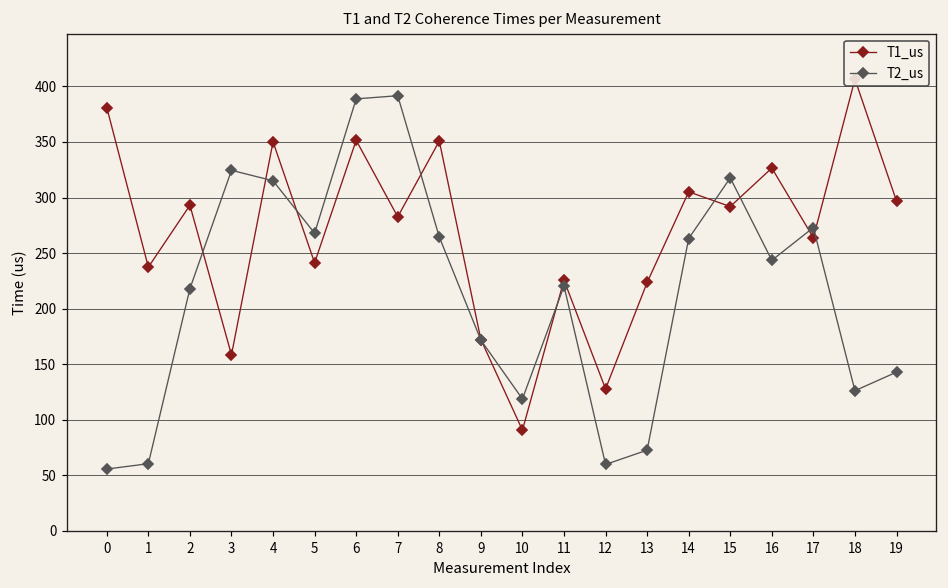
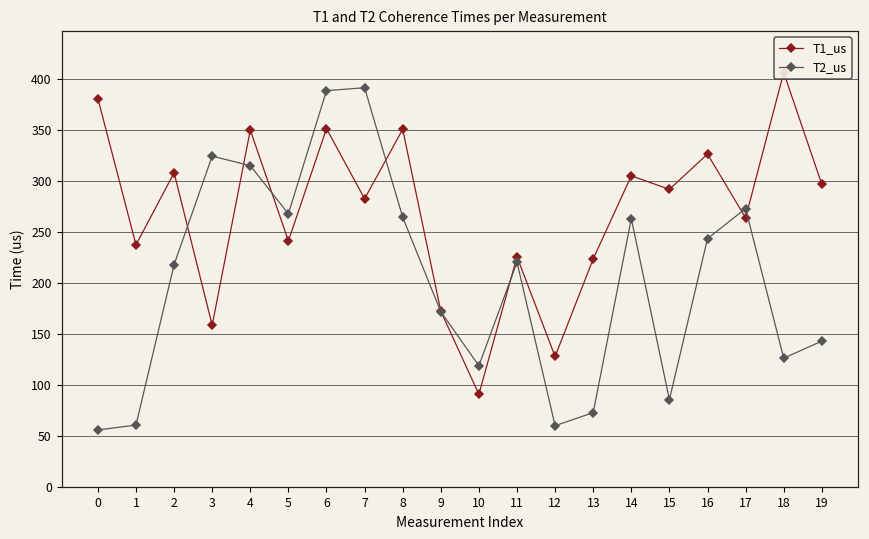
  {
    "T1_us": {
      "0": 380,
      "1": 240,
-     "2": 290,
+     "2": 310,
      "3": 160,
      "4": 350,
      "5": 240,
      "6": 350,
      "7": 280,
      "8": 350,
      "10": 90,
      "11": 230,
      "12": 130,
      "13": 220,
      "14": 310,
      "15": 290,
      "16": 330,
      "17": 260,
      "19": 300
    },
    "T2_us": {
      "0": 60,
      "1": 60,
      "2": 220,
      "3": 320,
      "4": 320,
      "5": 270,
      "6": 390,
      "7": 390,
      "8": 260,
      "10": 120,
      "11": 220,
      "12": 60,
      "13": 70,
      "14": 260,
-     "15": 320,
+     "15": 90,
      "16": 240,
      "17": 270,
      "18": 130,
      "19": 140
    }
  }
